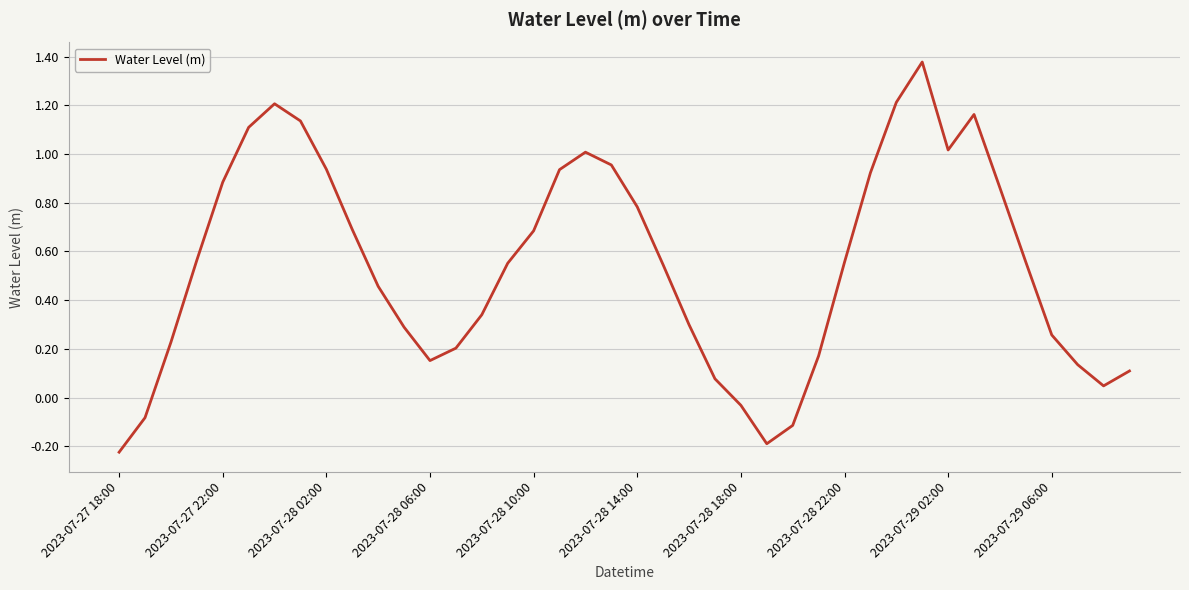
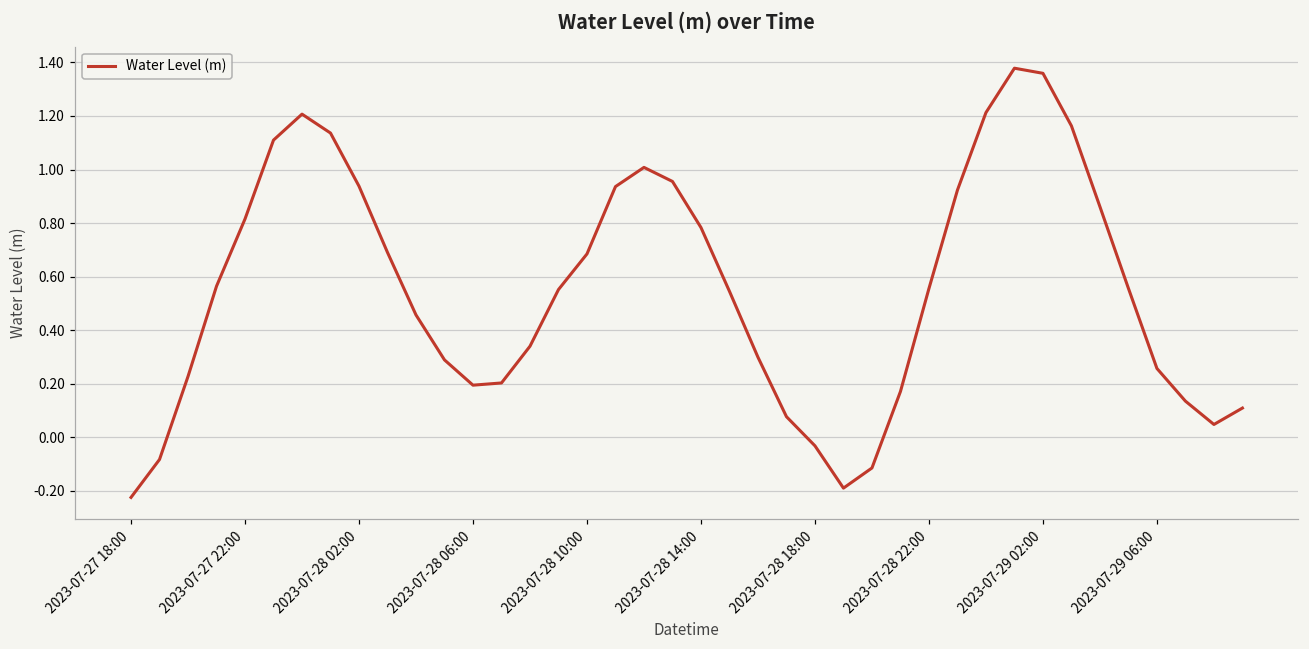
  {
    "2023-07-27 18:00": -0.22,
-   "2023-07-27 22:00": 0.88,
+   "2023-07-27 22:00": 0.82,
    "2023-07-28 02:00": 0.94,
-   "2023-07-28 06:00": 0.15,
+   "2023-07-28 06:00": 0.19,
    "2023-07-28 10:00": 0.68,
    "2023-07-28 14:00": 0.78,
    "2023-07-28 18:00": -0.03,
    "2023-07-28 22:00": 0.56,
-   "2023-07-29 02:00": 1.02,
+   "2023-07-29 02:00": 1.36,
    "2023-07-29 06:00": 0.26
  }
